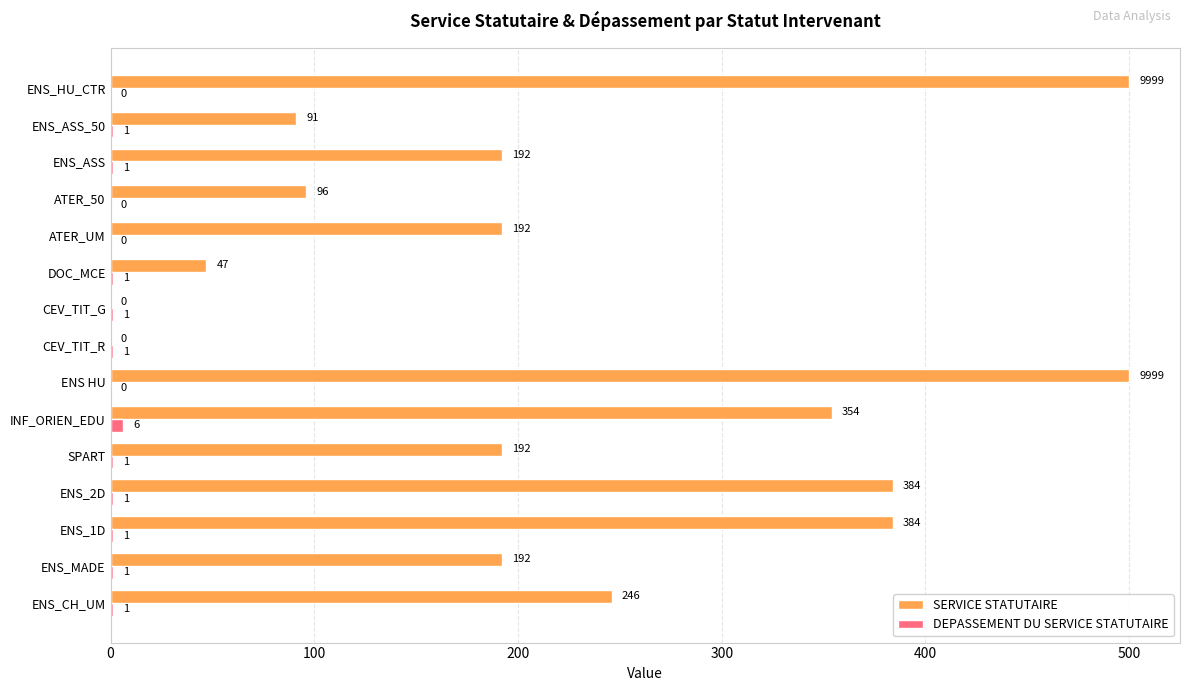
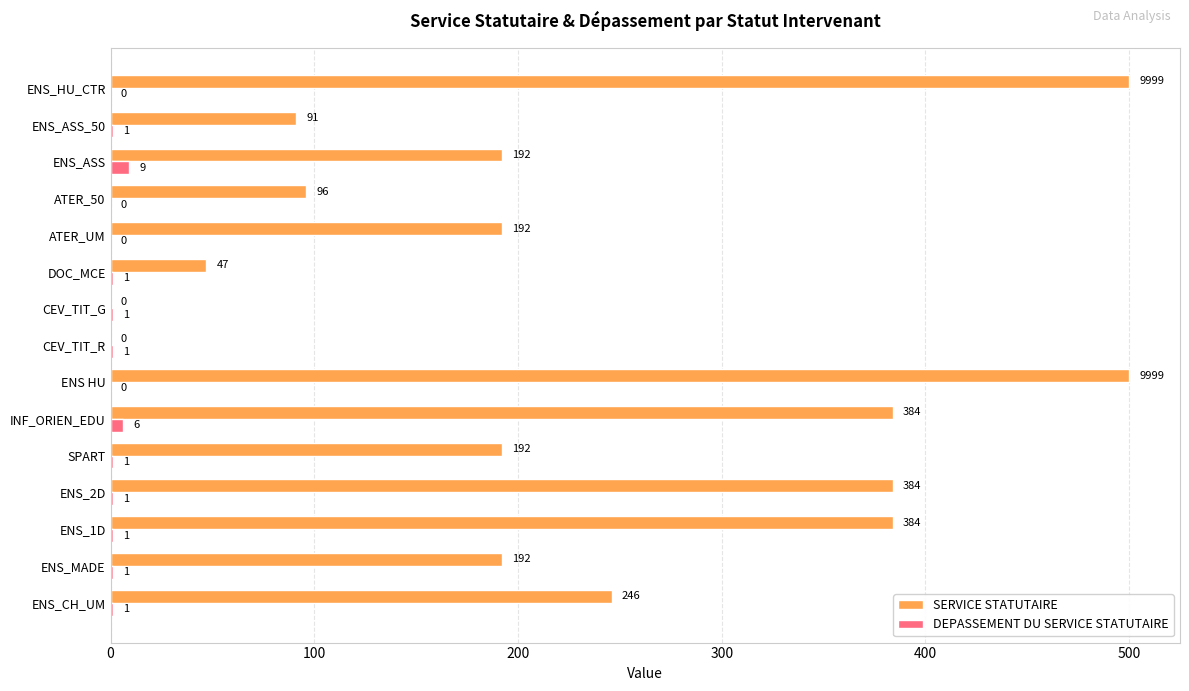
  {
    "SERVICE STATUTAIRE": {
      "ENS_ASS_50": 91,
      "ENS_ASS": 192,
      "ATER_50": 96,
      "ATER_UM": 192,
      "DOC_MCE": 47,
      "CEV_TIT_G": 0,
      "CEV_TIT_R": 0,
-     "INF_ORIEN_EDU": 354,
+     "INF_ORIEN_EDU": 384,
      "SPART": 192,
      "ENS_2D": 384,
      "ENS_1D": 384,
      "ENS_MADE": 192,
      "ENS_CH_UM": 246
    },
    "DEPASSEMENT DU SERVICE STATUTAIRE": {
      "ENS_HU_CTR": 0,
      "ENS_ASS_50": 1,
-     "ENS_ASS": 1,
+     "ENS_ASS": 9,
      "ATER_50": 0,
      "ATER_UM": 0,
      "DOC_MCE": 1,
      "CEV_TIT_G": 1,
      "CEV_TIT_R": 1,
      "ENS HU": 0,
      "INF_ORIEN_EDU": 6,
      "SPART": 1,
      "ENS_2D": 1,
      "ENS_1D": 1,
      "ENS_MADE": 1,
      "ENS_CH_UM": 1
    }
  }
